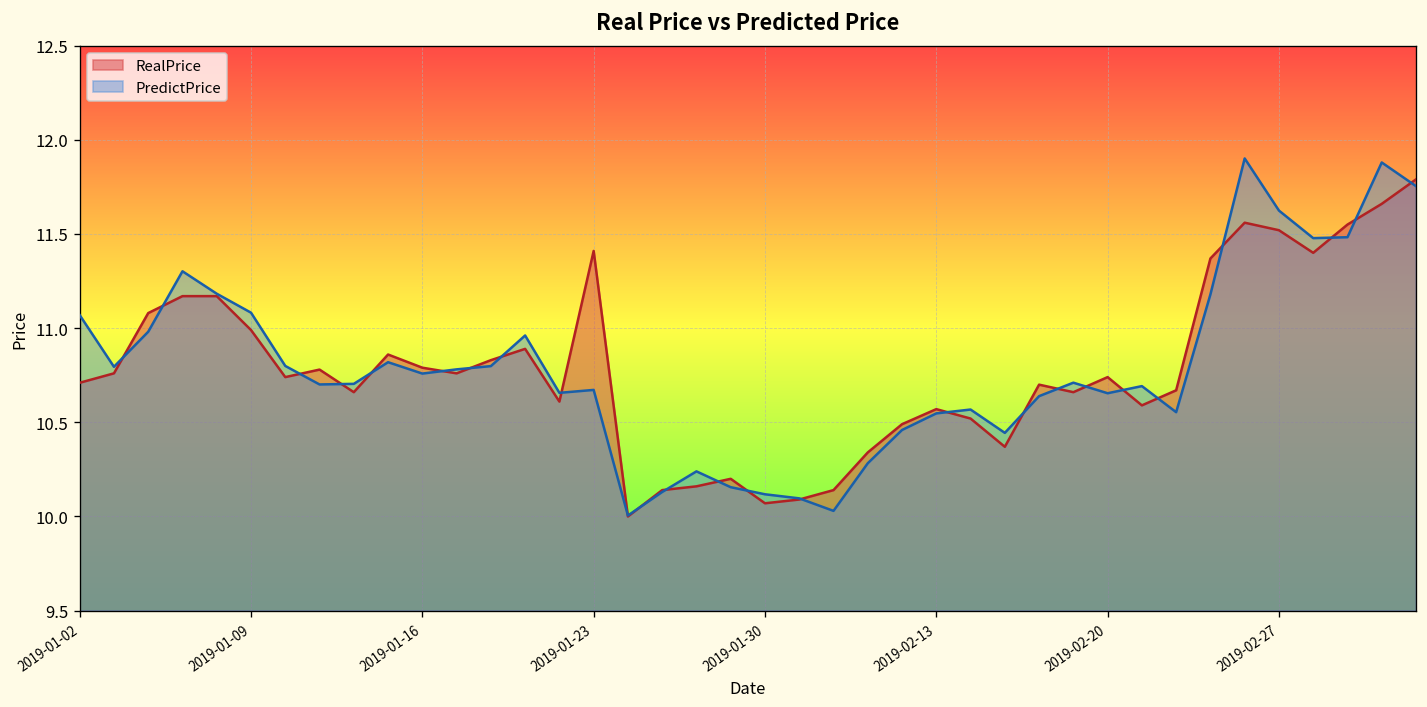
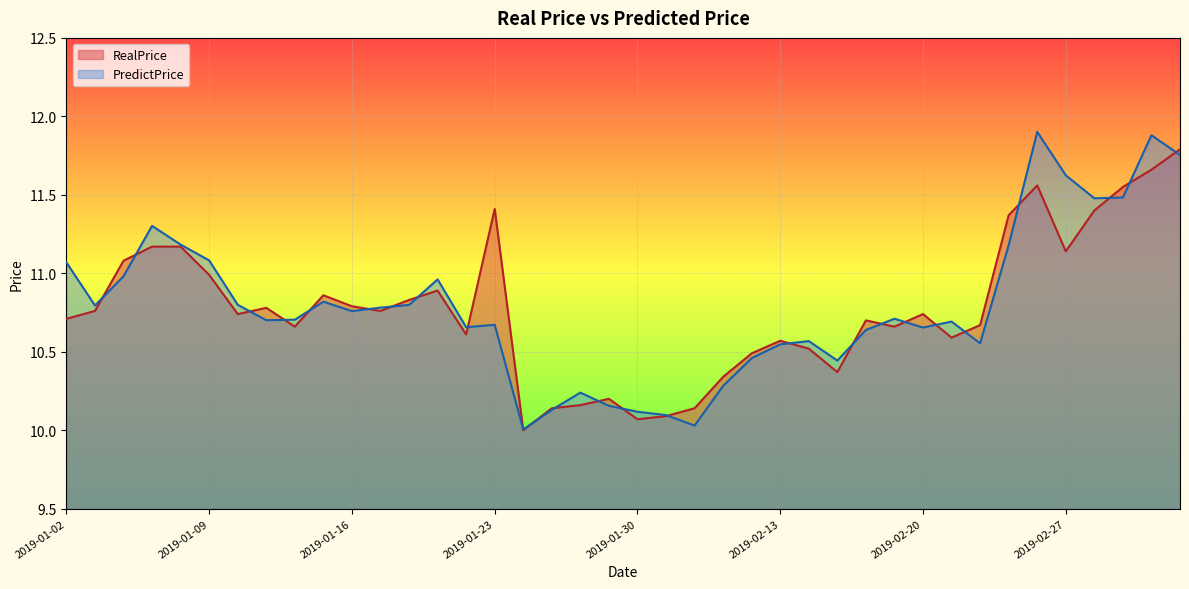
  {
    "RealPrice": {
      "2019-01-02": 10.71,
      "2019-01-09": 10.99,
      "2019-01-16": 10.79,
      "2019-01-23": 11.41,
      "2019-01-30": 10.07,
      "2019-02-13": 10.57,
      "2019-02-20": 10.74,
-     "2019-02-27": 11.52
+     "2019-02-27": 11.14
    },
    "PredictPrice": {
      "2019-01-02": 11.07,
      "2019-01-09": 11.08,
      "2019-01-16": 10.76,
      "2019-01-23": 10.67,
      "2019-01-30": 10.12,
      "2019-02-13": 10.55,
      "2019-02-20": 10.65,
      "2019-02-27": 11.62
    }
  }
